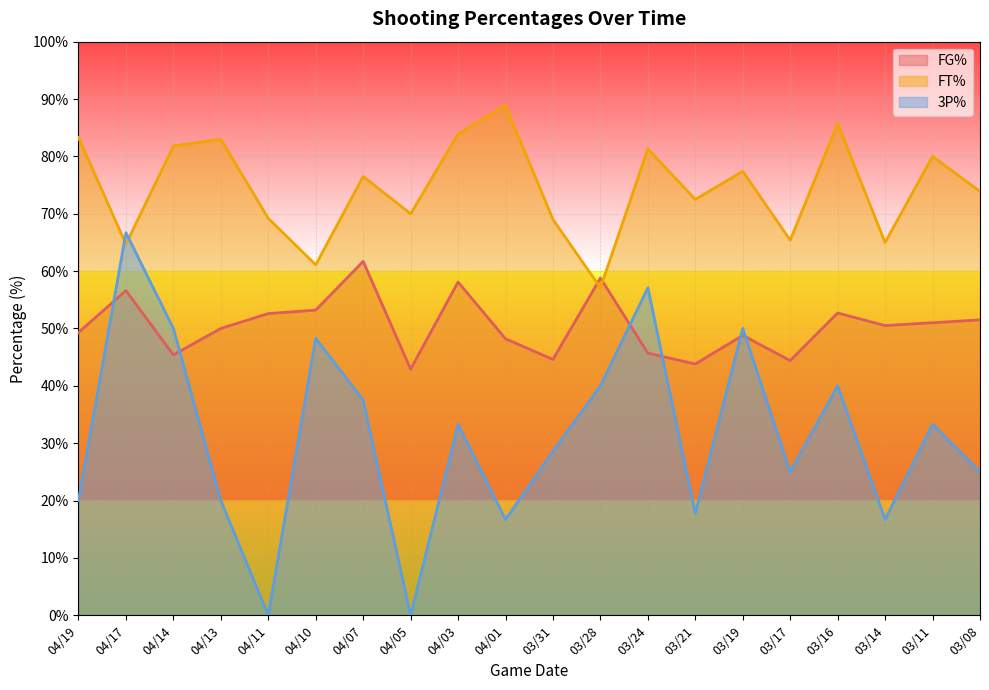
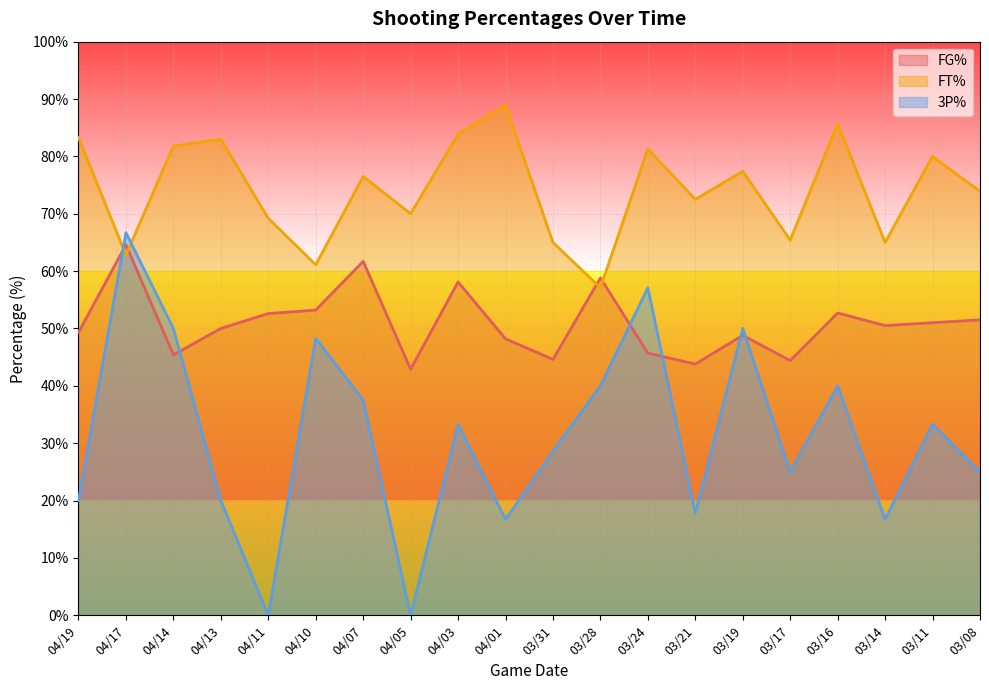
  {
    "FG%": {
      "04/19": "49%",
-     "04/17": "57%",
+     "04/17": "65%",
      "04/14": "45%",
      "04/13": "50%",
      "04/11": "53%",
      "04/10": "53%",
      "04/07": "62%",
      "04/05": "43%",
      "04/03": "58%",
      "04/01": "48%",
      "03/31": "45%",
      "03/28": "59%",
      "03/24": "46%",
      "03/21": "44%",
      "03/19": "49%",
      "03/17": "44%",
      "03/16": "53%",
      "03/14": "51%",
      "03/11": "51%",
      "03/08": "52%"
    },
    "FT%": {
      "04/19": "83%",
-     "04/17": "65%",
+     "04/17": "63%",
      "04/14": "82%",
      "04/13": "83%",
      "04/11": "69%",
      "04/10": "61%",
      "04/07": "77%",
      "04/05": "70%",
      "04/03": "84%",
      "04/01": "89%",
-     "03/31": "69%",
+     "03/31": "65%",
      "03/28": "57%",
      "03/24": "81%",
      "03/21": "73%",
      "03/19": "77%",
      "03/17": "65%",
      "03/16": "86%",
      "03/14": "65%",
      "03/11": "80%",
      "03/08": "74%"
    },
    "3P%": {
      "04/19": "20%",
      "04/17": "67%",
      "04/14": "50%",
      "04/13": "20%",
      "04/11": "0%",
      "04/10": "48%",
      "04/07": "38%",
      "04/05": "0%",
      "04/03": "33%",
      "04/01": "17%",
      "03/31": "29%",
      "03/28": "40%",
      "03/24": "57%",
      "03/21": "18%",
      "03/19": "50%",
      "03/17": "25%",
      "03/16": "40%",
      "03/14": "17%",
      "03/11": "33%",
      "03/08": "25%"
    }
  }
